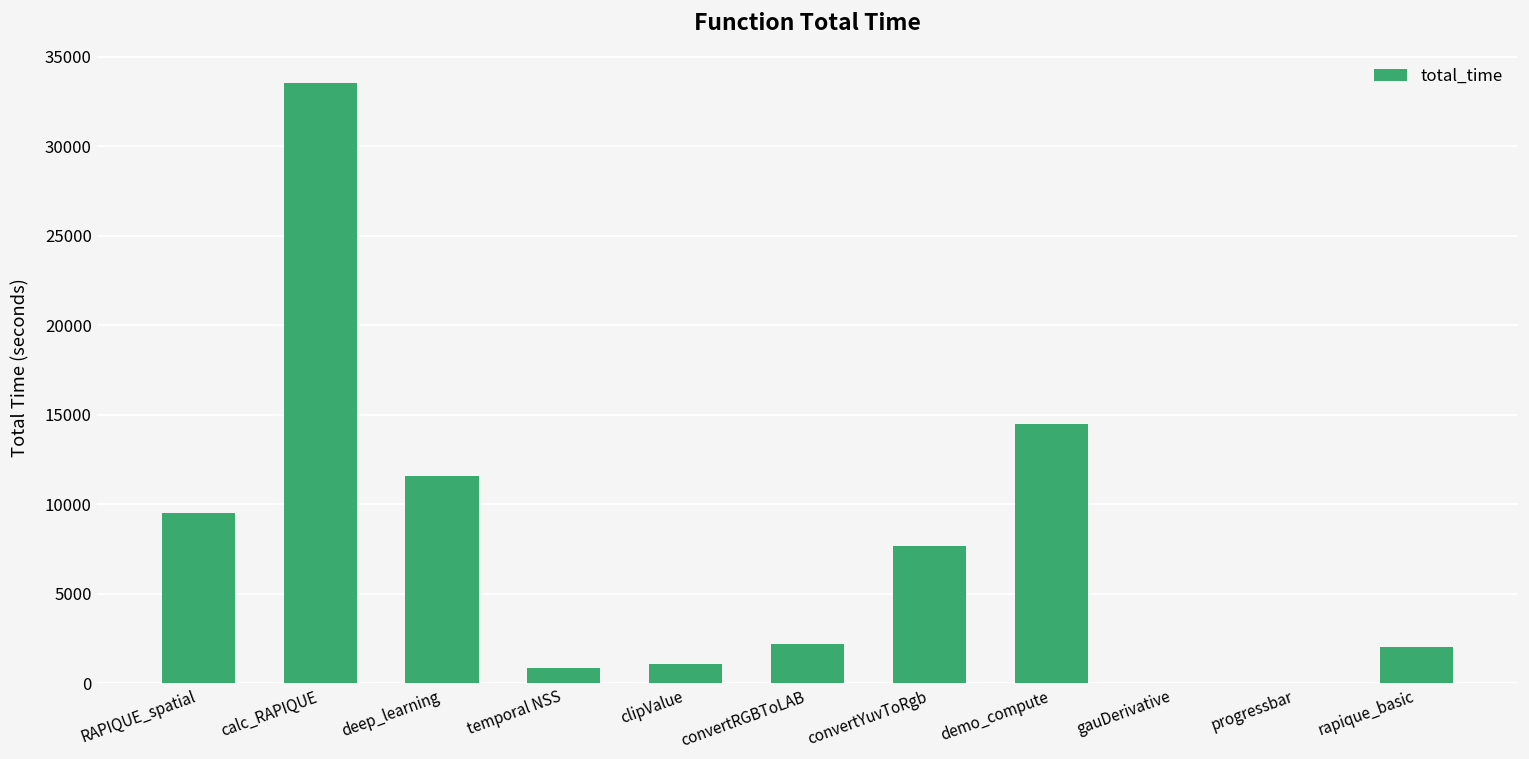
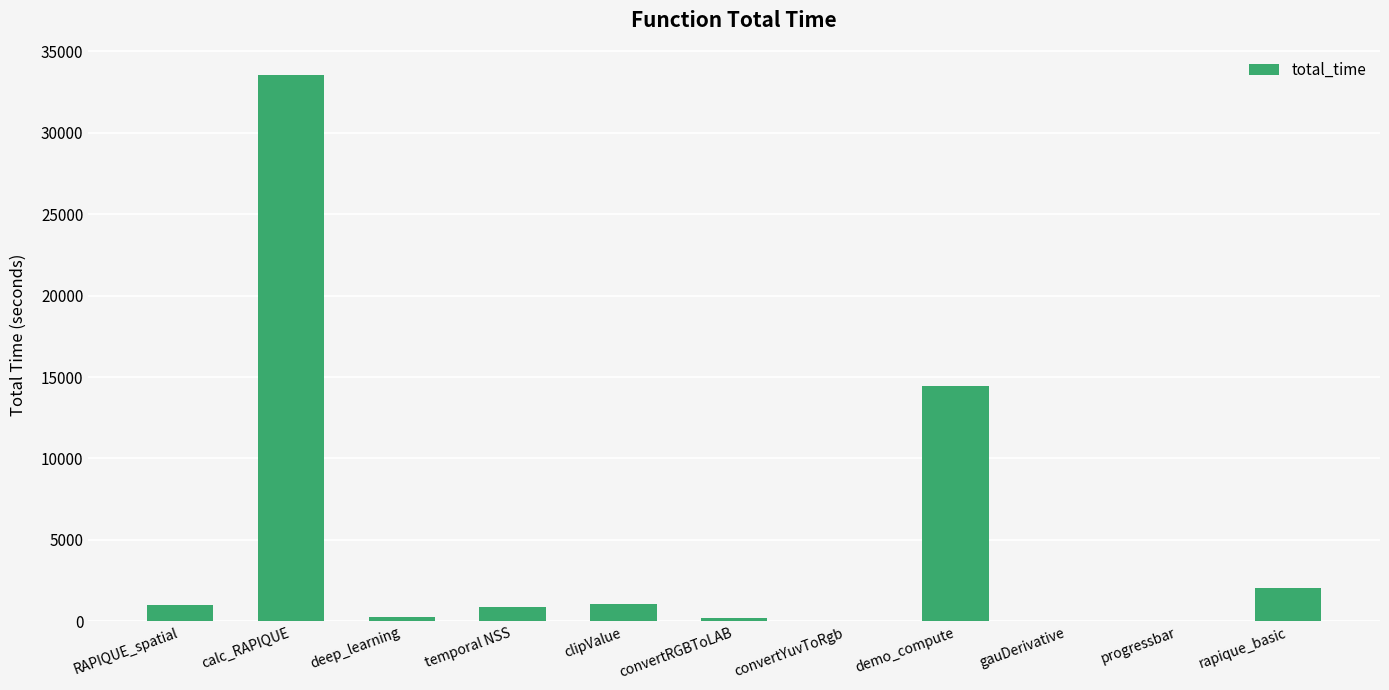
  {
-   "RAPIQUE_spatial": 9500,
+   "RAPIQUE_spatial": 1000,
    "calc_RAPIQUE": 33500,
-   "deep_learning": 11600,
+   "deep_learning": 200,
    "temporal NSS": 900,
    "clipValue": 1100,
-   "convertRGBToLAB": 2200,
-   "convertYuvToRgb": 7700,
+   "convertRGBToLAB": 200,
+   "convertYuvToRgb": 0,
    "demo_compute": 14500,
    "rapique_basic": 2000
  }
